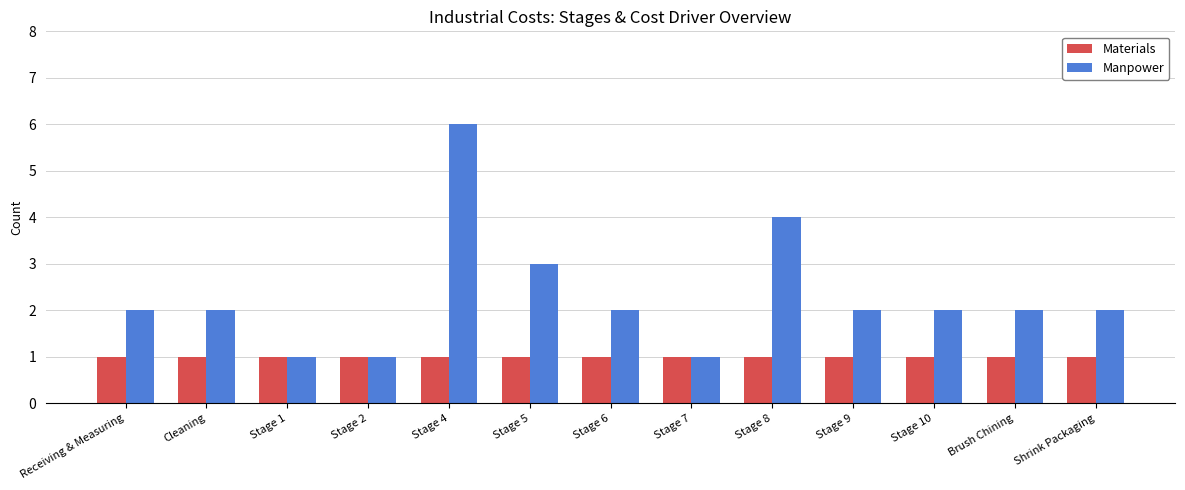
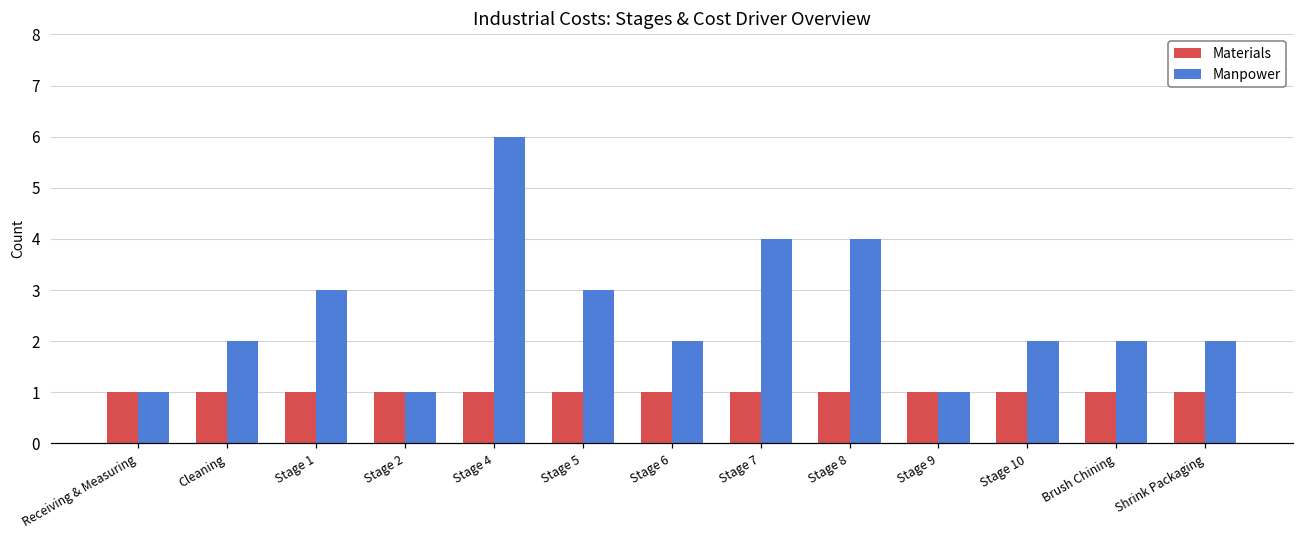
  {
    "Materials": {
      "Receiving & Measuring": 1,
      "Cleaning": 1,
      "Stage 1": 1,
      "Stage 2": 1,
      "Stage 4": 1,
      "Stage 5": 1,
      "Stage 6": 1,
      "Stage 7": 1,
      "Stage 8": 1,
      "Stage 9": 1,
      "Stage 10": 1,
      "Brush Chining": 1,
      "Shrink Packaging": 1
    },
    "Manpower": {
-     "Receiving & Measuring": 2,
+     "Receiving & Measuring": 1,
      "Cleaning": 2,
-     "Stage 1": 1,
+     "Stage 1": 3,
      "Stage 2": 1,
      "Stage 4": 6,
      "Stage 5": 3,
      "Stage 6": 2,
-     "Stage 7": 1,
+     "Stage 7": 4,
      "Stage 8": 4,
-     "Stage 9": 2,
+     "Stage 9": 1,
      "Stage 10": 2,
      "Brush Chining": 2,
      "Shrink Packaging": 2
    }
  }
